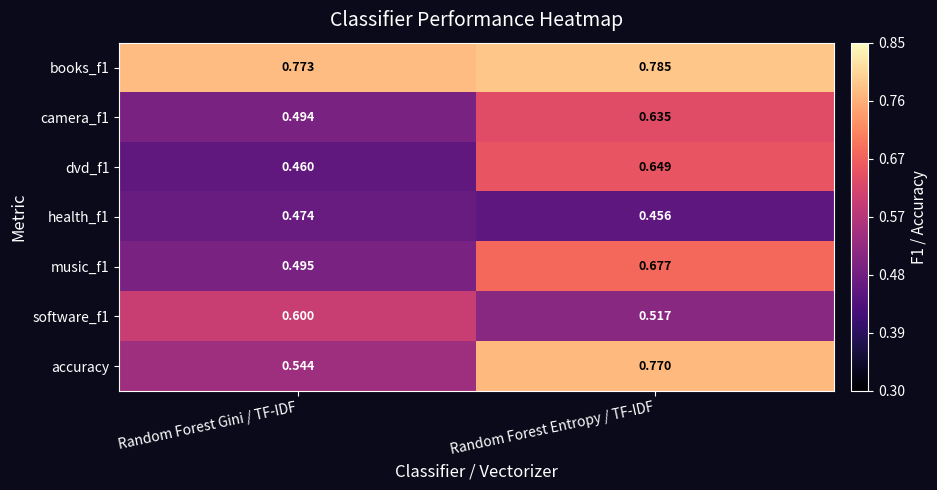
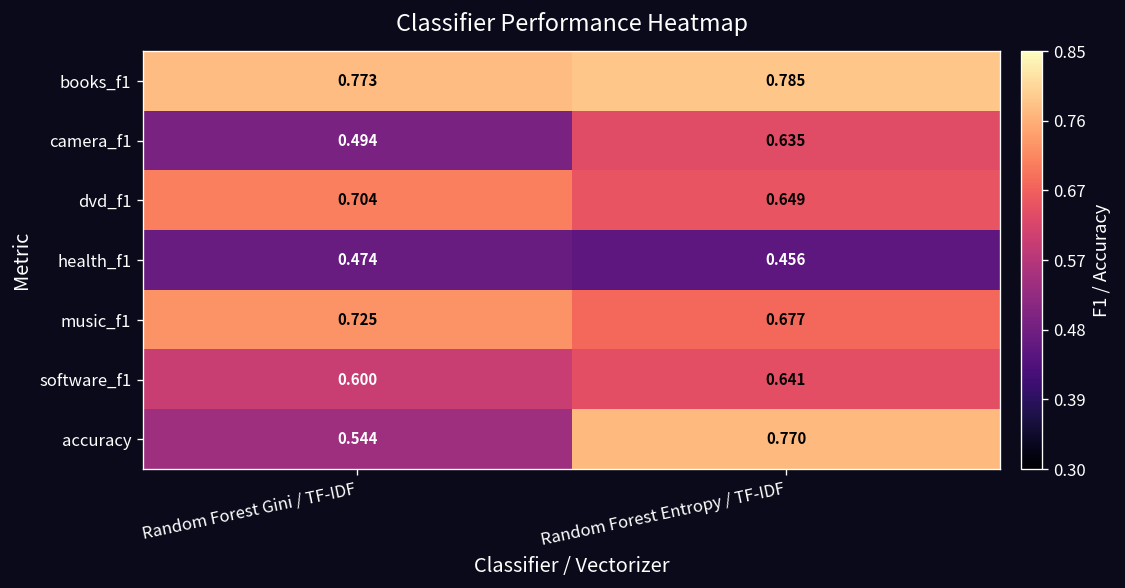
  {
    "books_f1": {
      "Random Forest Gini / TF-IDF": 0.773,
      "Random Forest Entropy / TF-IDF": 0.785
    },
    "camera_f1": {
      "Random Forest Gini / TF-IDF": 0.494,
      "Random Forest Entropy / TF-IDF": 0.635
    },
    "dvd_f1": {
-     "Random Forest Gini / TF-IDF": 0.460,
+     "Random Forest Gini / TF-IDF": 0.704,
      "Random Forest Entropy / TF-IDF": 0.649
    },
    "health_f1": {
      "Random Forest Gini / TF-IDF": 0.474,
      "Random Forest Entropy / TF-IDF": 0.456
    },
    "music_f1": {
-     "Random Forest Gini / TF-IDF": 0.495,
+     "Random Forest Gini / TF-IDF": 0.725,
      "Random Forest Entropy / TF-IDF": 0.677
    },
    "software_f1": {
      "Random Forest Gini / TF-IDF": 0.600,
-     "Random Forest Entropy / TF-IDF": 0.517
+     "Random Forest Entropy / TF-IDF": 0.641
    },
    "accuracy": {
      "Random Forest Gini / TF-IDF": 0.544,
      "Random Forest Entropy / TF-IDF": 0.770
    }
  }
